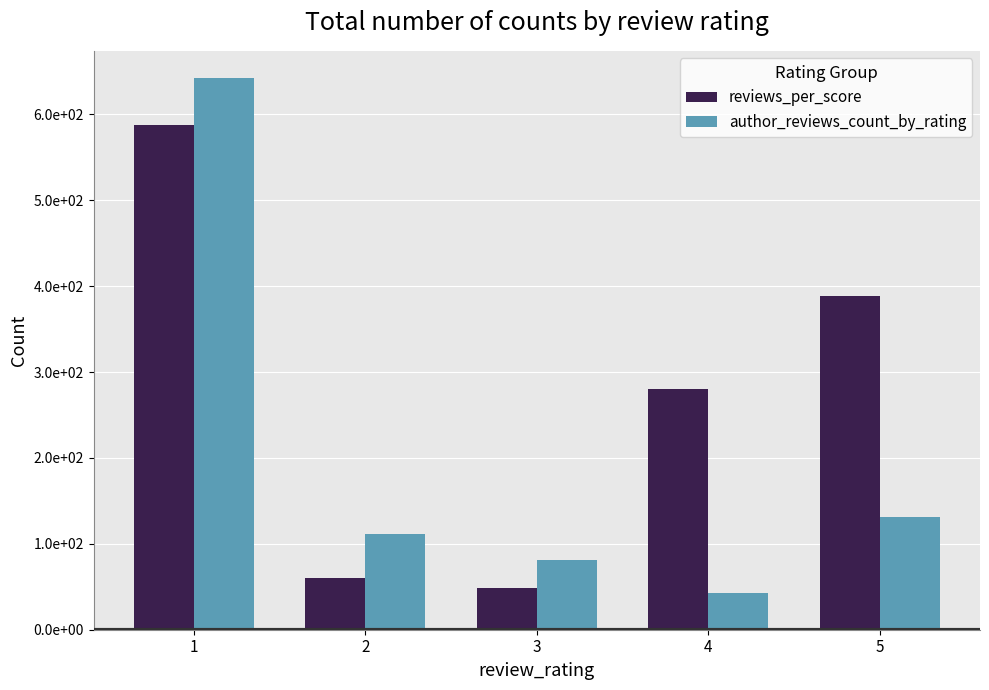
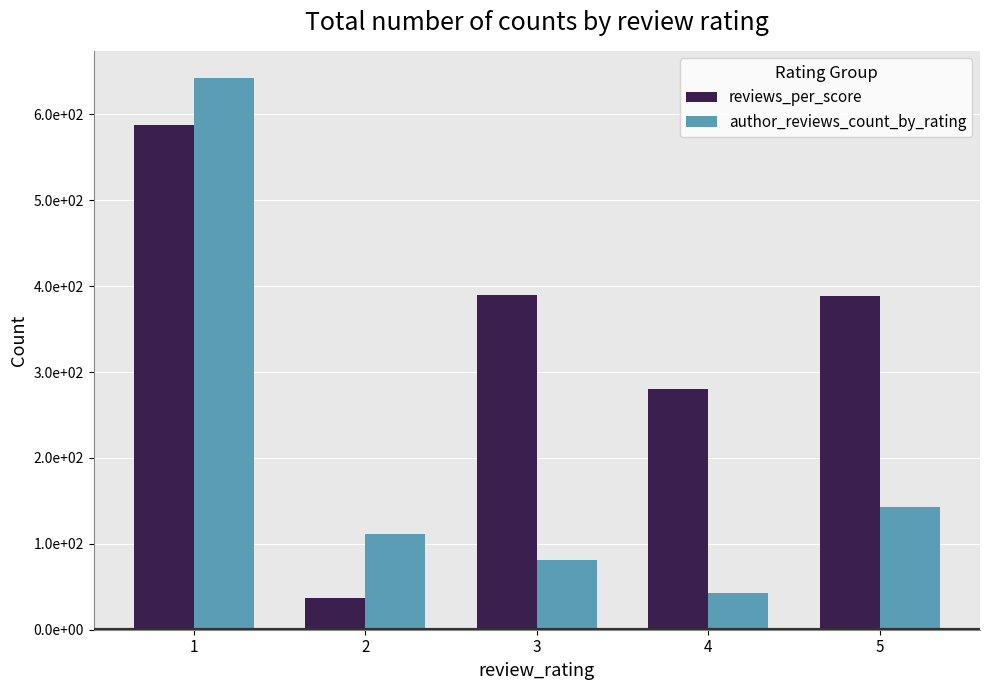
  {
    "reviews_per_score": {
      "1": 590,
-     "2": 60,
-     "3": 50,
+     "2": 40,
+     "3": 390,
      "4": 280,
      "5": 390
    },
    "author_reviews_count_by_rating": {
      "1": 640,
      "2": 110,
      "3": 80,
      "4": 40,
-     "5": 130
+     "5": 140
    }
  }
